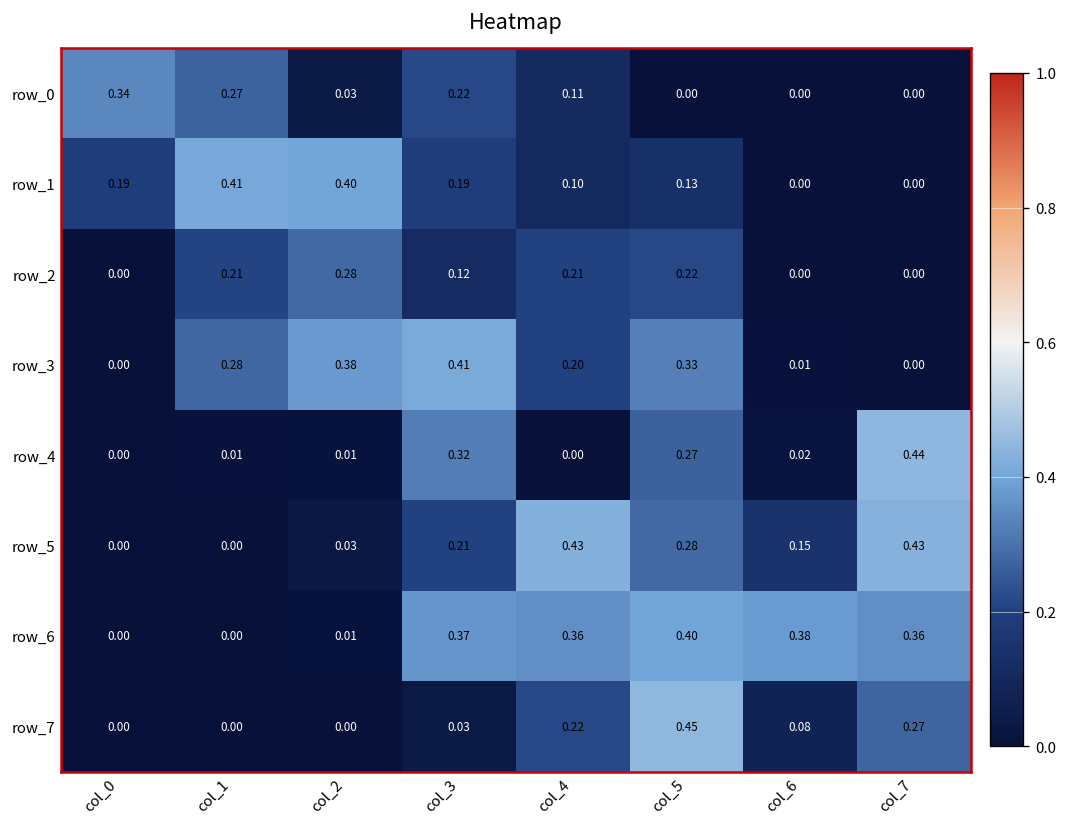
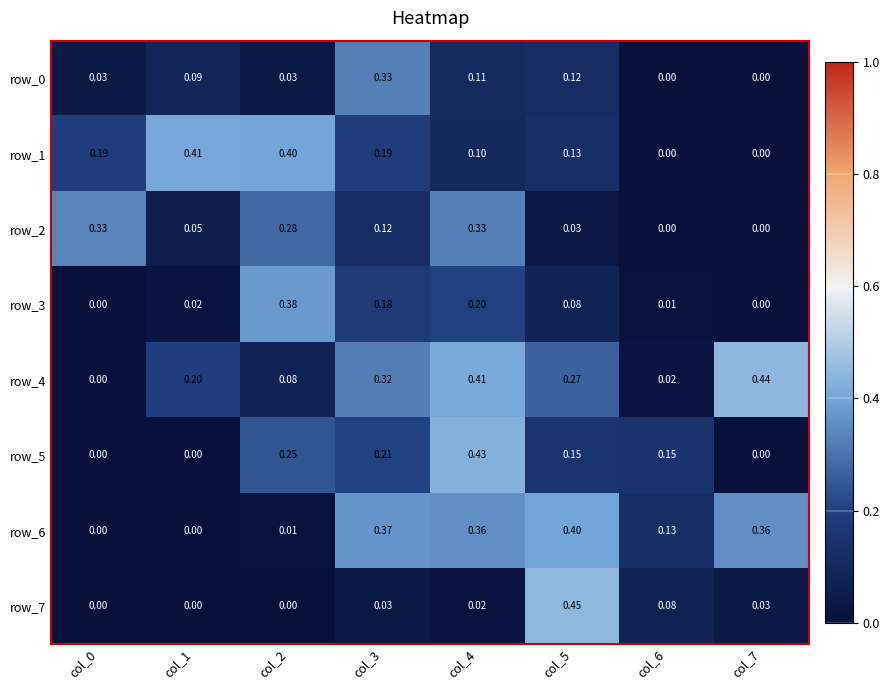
  {
    "row_0": {
-     "col_0": 0.34,
-     "col_1": 0.27,
+     "col_0": 0.03,
+     "col_1": 0.09,
      "col_2": 0.03,
-     "col_3": 0.22,
+     "col_3": 0.33,
      "col_4": 0.11,
-     "col_5": 0.00,
+     "col_5": 0.12,
      "col_6": 0.00,
      "col_7": 0.00
    },
    "row_1": {
      "col_0": 0.19,
      "col_1": 0.41,
      "col_2": 0.40,
      "col_3": 0.19,
      "col_4": 0.10,
      "col_5": 0.13,
      "col_6": 0.00,
      "col_7": 0.00
    },
    "row_2": {
-     "col_0": 0.00,
-     "col_1": 0.21,
+     "col_0": 0.33,
+     "col_1": 0.05,
      "col_2": 0.28,
      "col_3": 0.12,
-     "col_4": 0.21,
-     "col_5": 0.22,
+     "col_4": 0.33,
+     "col_5": 0.03,
      "col_6": 0.00,
      "col_7": 0.00
    },
    "row_3": {
      "col_0": 0.00,
-     "col_1": 0.28,
+     "col_1": 0.02,
      "col_2": 0.38,
-     "col_3": 0.41,
+     "col_3": 0.18,
      "col_4": 0.20,
-     "col_5": 0.33,
+     "col_5": 0.08,
      "col_6": 0.01,
      "col_7": 0.00
    },
    "row_4": {
      "col_0": 0.00,
-     "col_1": 0.01,
-     "col_2": 0.01,
+     "col_1": 0.20,
+     "col_2": 0.08,
      "col_3": 0.32,
-     "col_4": 0.00,
+     "col_4": 0.41,
      "col_5": 0.27,
      "col_6": 0.02,
      "col_7": 0.44
    },
    "row_5": {
      "col_0": 0.00,
      "col_1": 0.00,
-     "col_2": 0.03,
+     "col_2": 0.25,
      "col_3": 0.21,
      "col_4": 0.43,
-     "col_5": 0.28,
+     "col_5": 0.15,
      "col_6": 0.15,
-     "col_7": 0.43
+     "col_7": 0.00
    },
    "row_6": {
      "col_0": 0.00,
      "col_1": 0.00,
      "col_2": 0.01,
      "col_3": 0.37,
      "col_4": 0.36,
      "col_5": 0.40,
-     "col_6": 0.38,
+     "col_6": 0.13,
      "col_7": 0.36
    },
    "row_7": {
      "col_0": 0.00,
      "col_1": 0.00,
      "col_2": 0.00,
      "col_3": 0.03,
-     "col_4": 0.22,
+     "col_4": 0.02,
      "col_5": 0.45,
      "col_6": 0.08,
-     "col_7": 0.27
+     "col_7": 0.03
    }
  }
